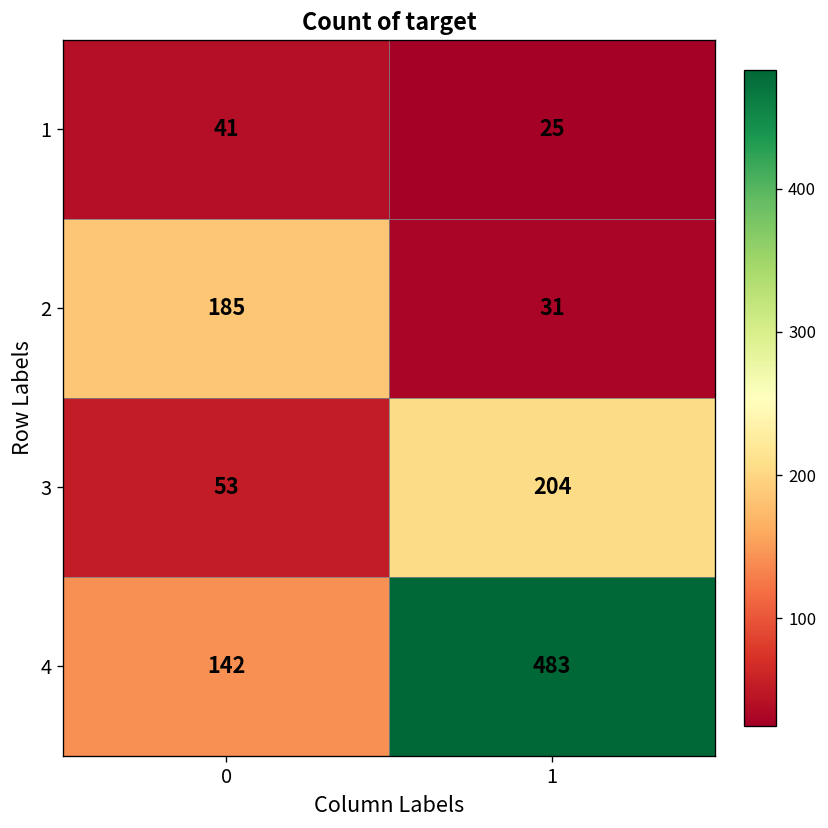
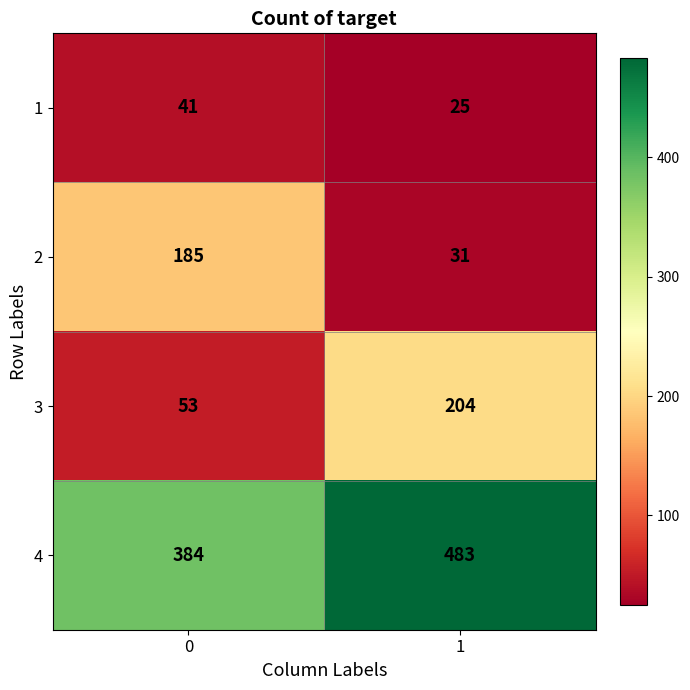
  {
    "1": {
      "0": 41,
      "1": 25
    },
    "2": {
      "0": 185,
      "1": 31
    },
    "3": {
      "0": 53,
      "1": 204
    },
    "4": {
-     "0": 142,
+     "0": 384,
      "1": 483
    }
  }
